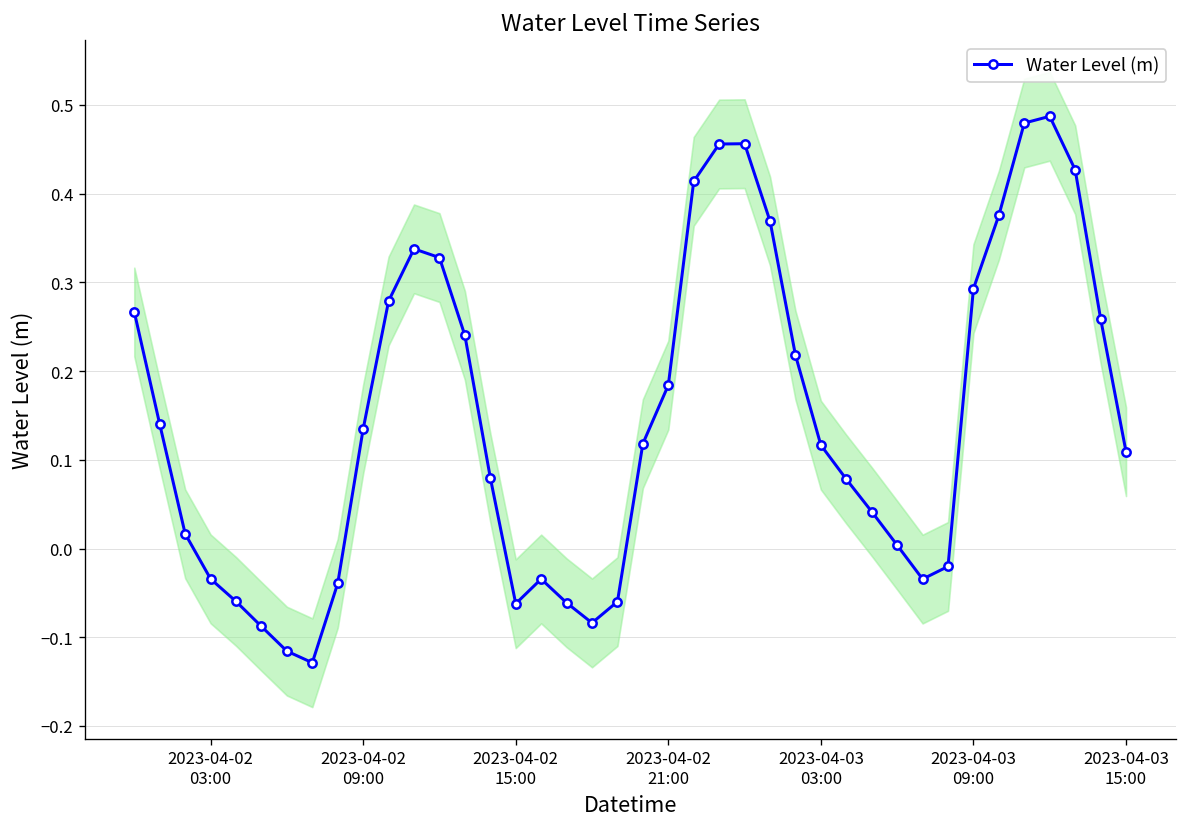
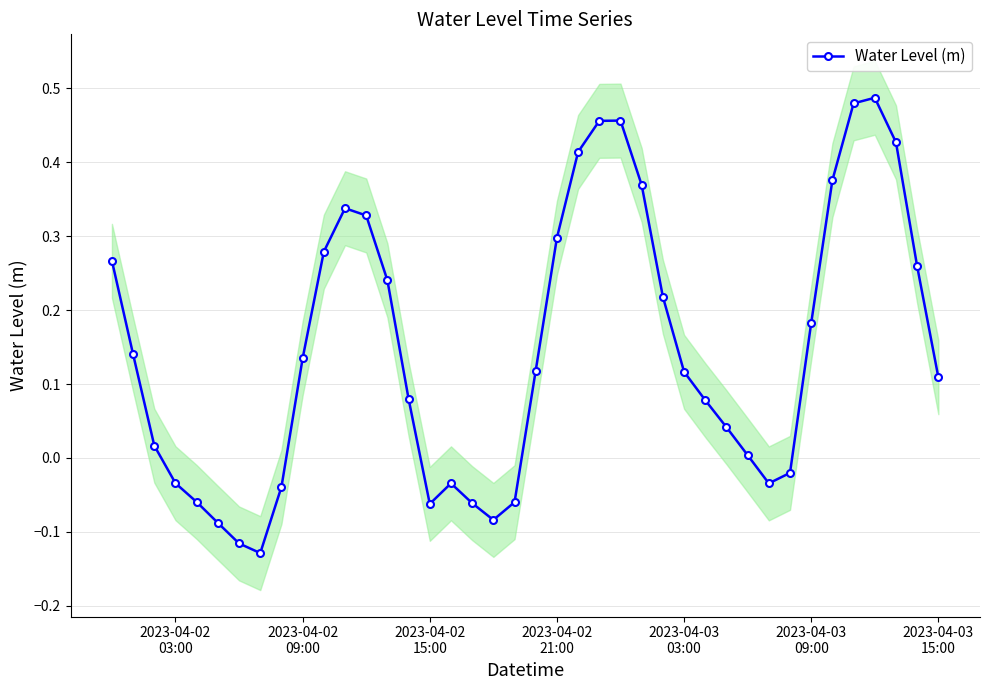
  {
    "Water Level (m)": {
      "2023-04-02 03:00": -0.03,
      "2023-04-02 09:00": 0.13,
      "2023-04-02 15:00": -0.06,
-     "2023-04-02 21:00": 0.18,
+     "2023-04-02 21:00": 0.30,
      "2023-04-03 03:00": 0.12,
-     "2023-04-03 09:00": 0.29,
+     "2023-04-03 09:00": 0.18,
      "2023-04-03 15:00": 0.11
    }
  }
